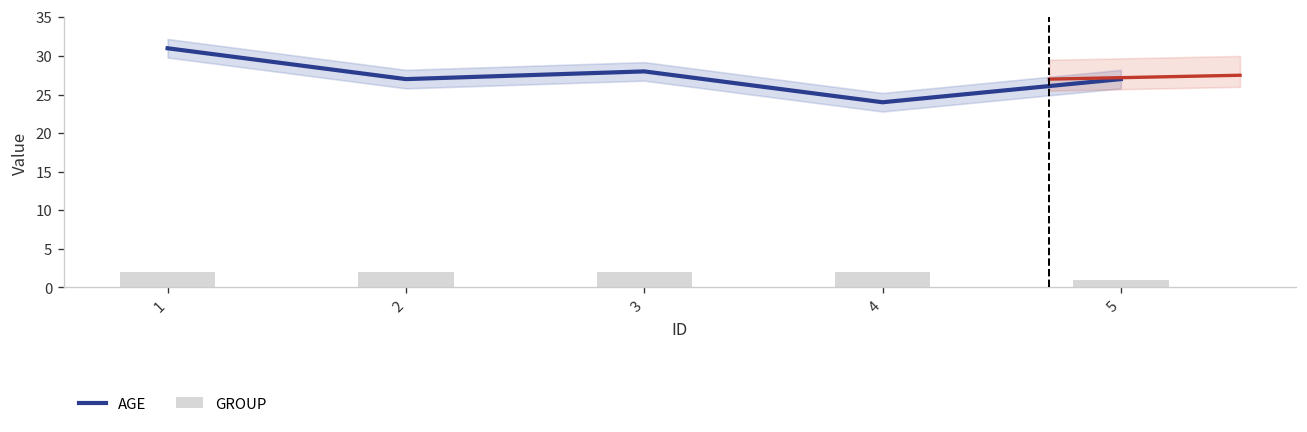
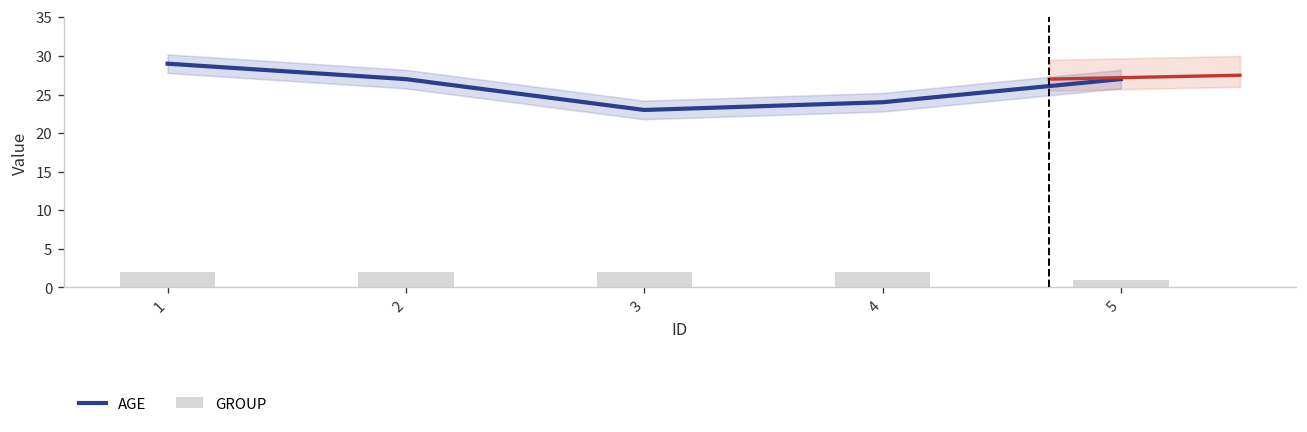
  {
    "AGE": {
-     "1": 31,
+     "1": 29,
      "2": 27,
-     "3": 28,
+     "3": 23,
      "4": 24
    }
  }
